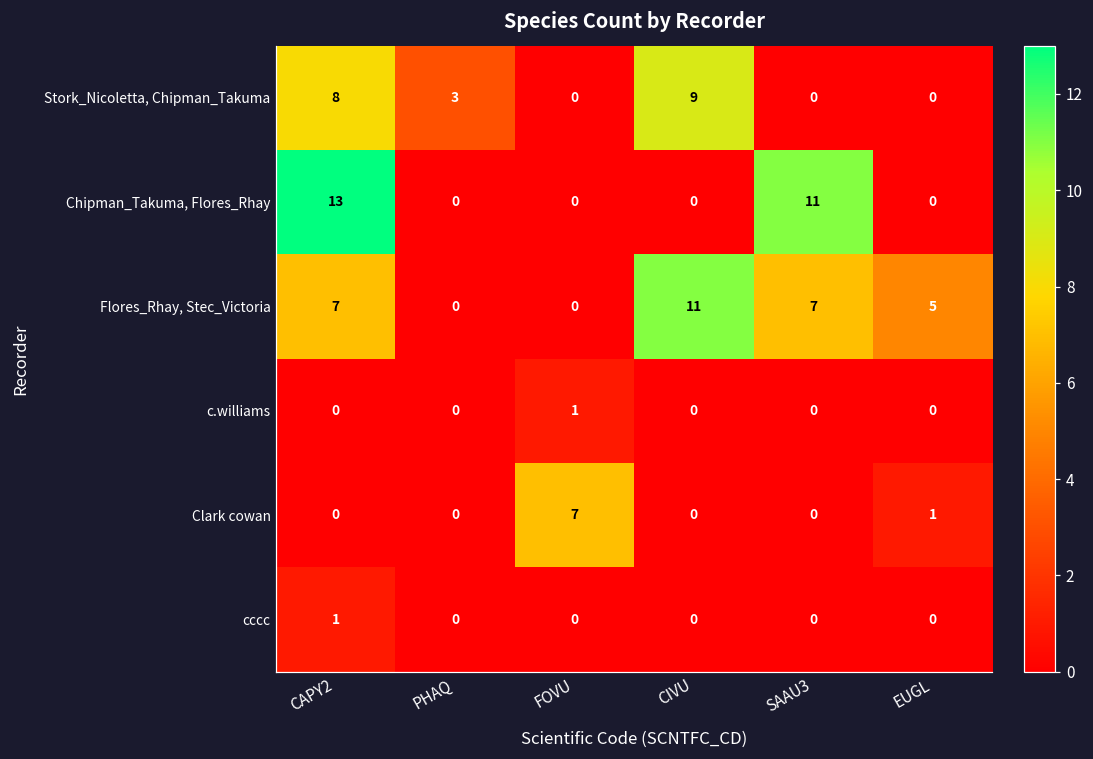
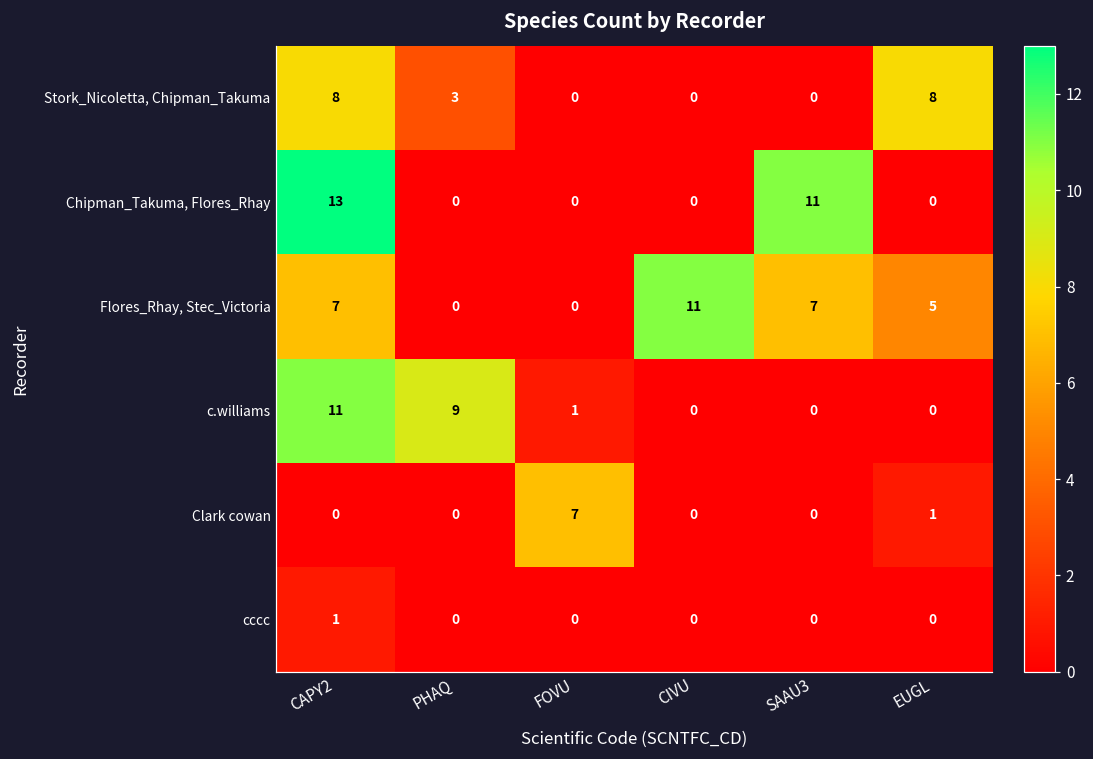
  {
    "Stork_Nicoletta, Chipman_Takuma": {
      "CAPY2": 8,
      "PHAQ": 3,
      "FOVU": 0,
-     "CIVU": 9,
+     "CIVU": 0,
      "SAAU3": 0,
-     "EUGL": 0
+     "EUGL": 8
    },
    "Chipman_Takuma, Flores_Rhay": {
      "CAPY2": 13,
      "PHAQ": 0,
      "FOVU": 0,
      "CIVU": 0,
      "SAAU3": 11,
      "EUGL": 0
    },
    "Flores_Rhay, Stec_Victoria": {
      "CAPY2": 7,
      "PHAQ": 0,
      "FOVU": 0,
      "CIVU": 11,
      "SAAU3": 7,
      "EUGL": 5
    },
    "c.williams": {
-     "CAPY2": 0,
-     "PHAQ": 0,
+     "CAPY2": 11,
+     "PHAQ": 9,
      "FOVU": 1,
      "CIVU": 0,
      "SAAU3": 0,
      "EUGL": 0
    },
    "Clark cowan": {
      "CAPY2": 0,
      "PHAQ": 0,
      "FOVU": 7,
      "CIVU": 0,
      "SAAU3": 0,
      "EUGL": 1
    },
    "cccc": {
      "CAPY2": 1,
      "PHAQ": 0,
      "FOVU": 0,
      "CIVU": 0,
      "SAAU3": 0,
      "EUGL": 0
    }
  }
